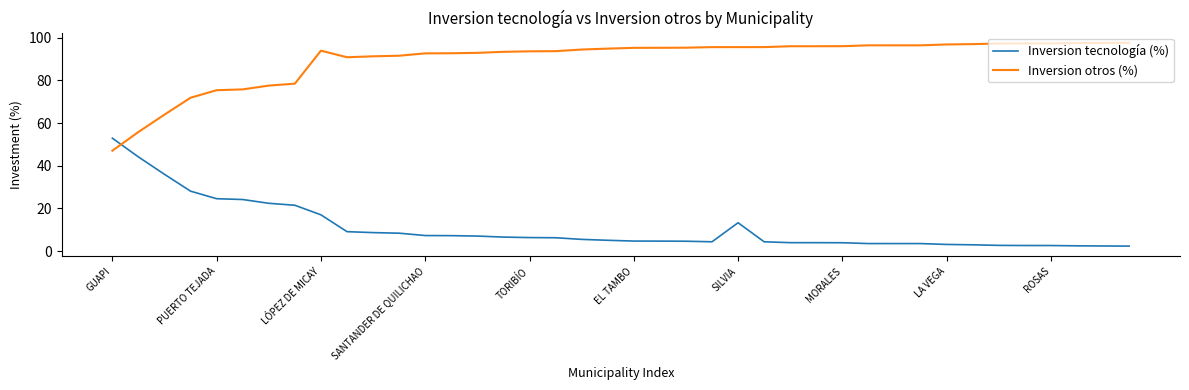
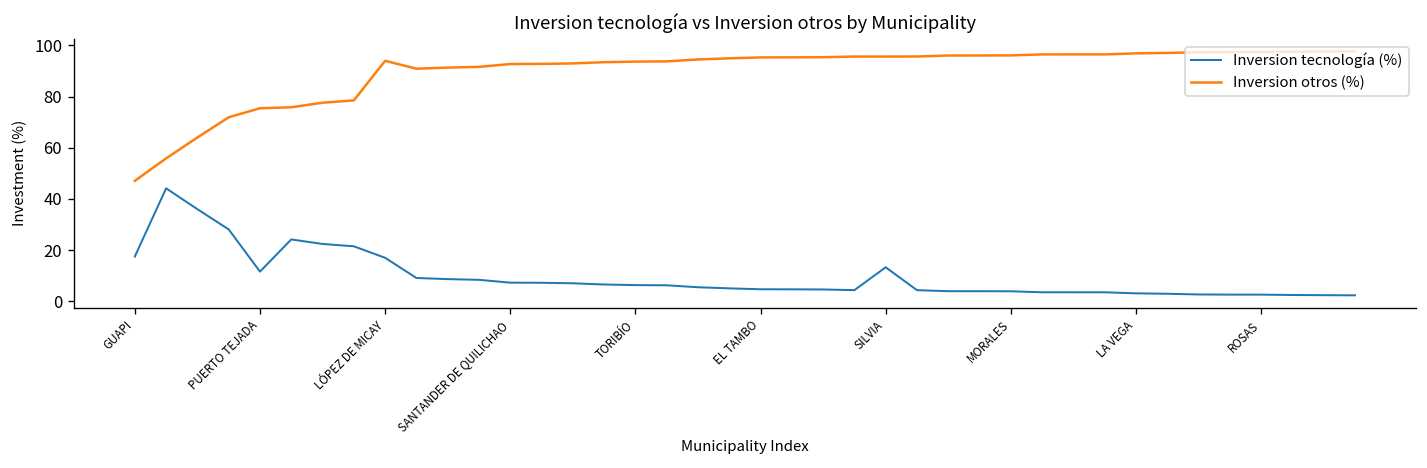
  {
    "Inversion tecnología (%)": {
-     "GUAPI": 53,
-     "PUERTO TEJADA": 25,
+     "GUAPI": 18,
+     "PUERTO TEJADA": 12,
      "LÓPEZ DE MICAY": 17,
      "SANTANDER DE QUILICHAO": 7,
      "TORIBÍO": 6,
      "EL TAMBO": 5,
      "SILVIA": 13,
      "MORALES": 4,
      "LA VEGA": 3,
      "ROSAS": 3
    },
    "Inversion otros (%)": {
      "GUAPI": 47,
      "PUERTO TEJADA": 75,
      "LÓPEZ DE MICAY": 94,
      "SANTANDER DE QUILICHAO": 93,
      "TORIBÍO": 94,
      "EL TAMBO": 95,
      "SILVIA": 96,
      "MORALES": 96,
      "LA VEGA": 97
    }
  }
